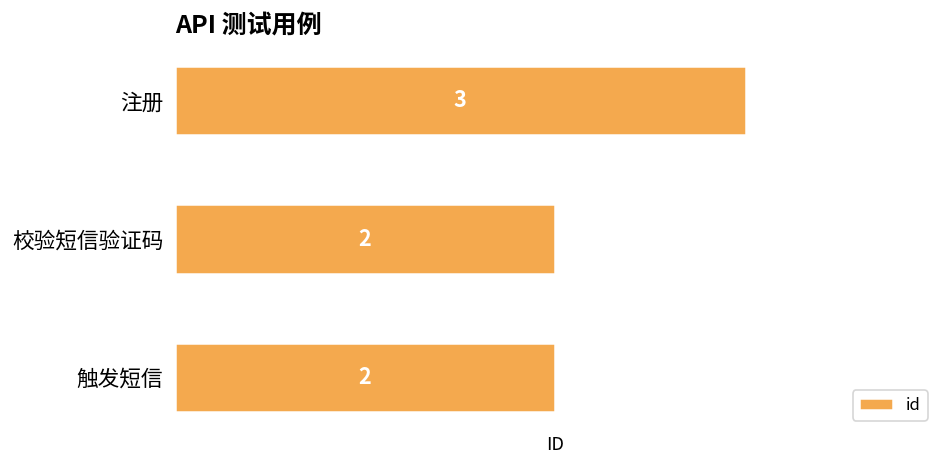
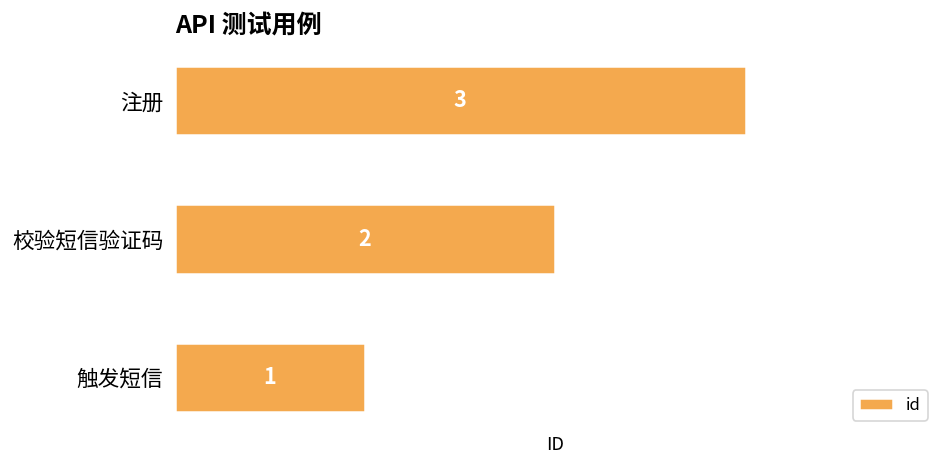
  {
    "注册": 3,
    "校验短信验证码": 2,
-   "触发短信": 2
+   "触发短信": 1
  }
